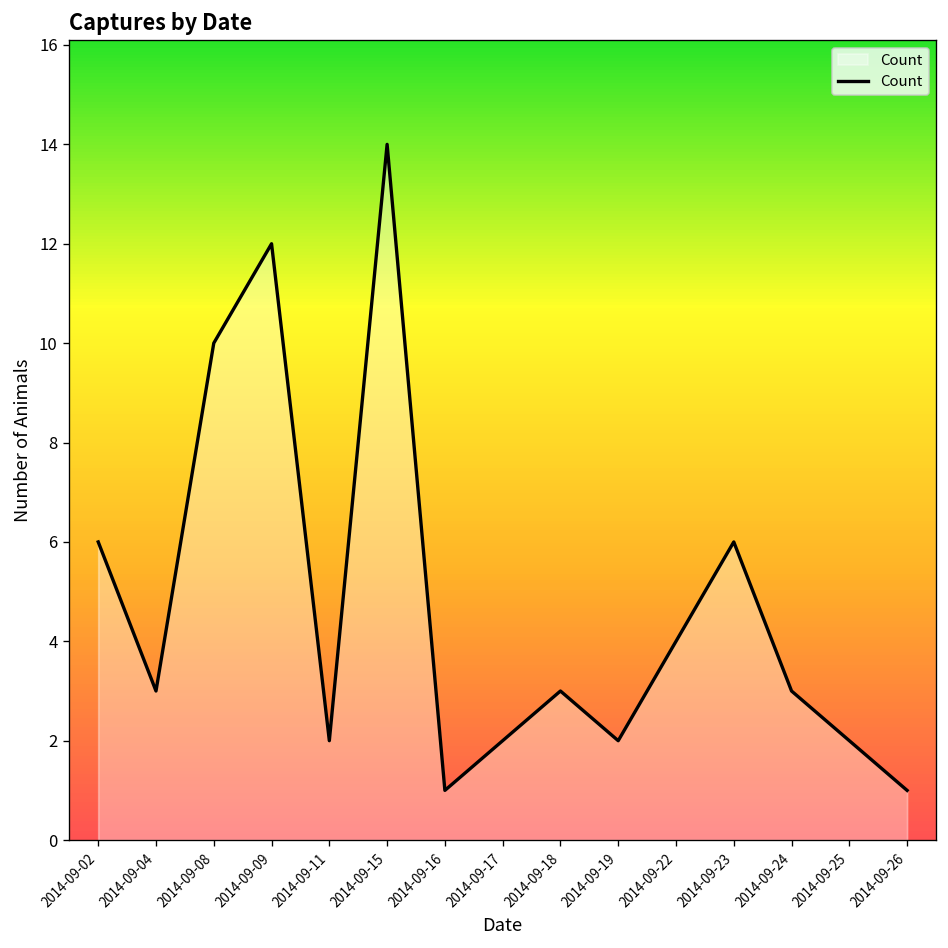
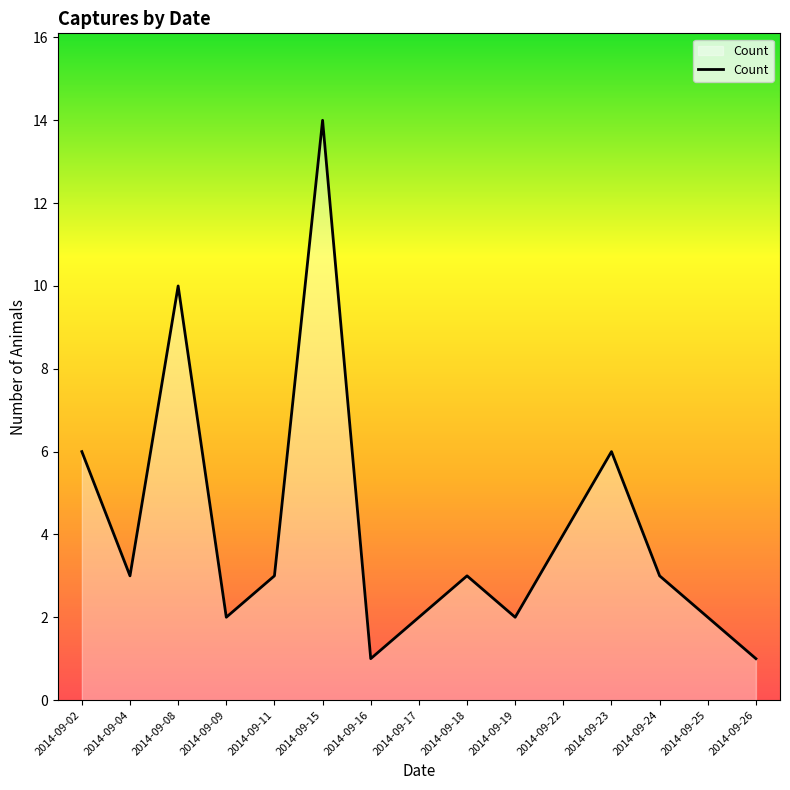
  {
    "2014-09-02": 6,
    "2014-09-04": 3,
    "2014-09-08": 10,
-   "2014-09-09": 12,
-   "2014-09-11": 2,
+   "2014-09-09": 2,
+   "2014-09-11": 3,
    "2014-09-15": 14,
    "2014-09-16": 1,
    "2014-09-17": 2,
    "2014-09-18": 3,
    "2014-09-19": 2,
    "2014-09-22": 4,
    "2014-09-23": 6,
    "2014-09-24": 3,
    "2014-09-25": 2,
    "2014-09-26": 1
  }
